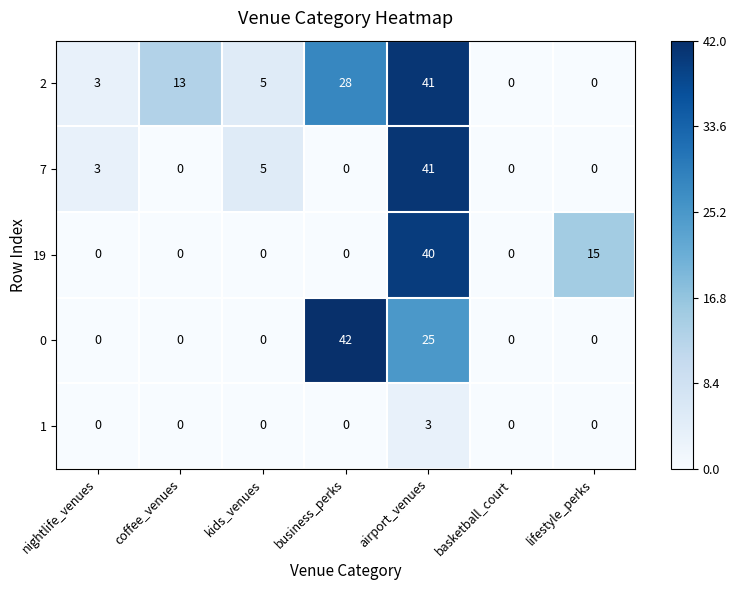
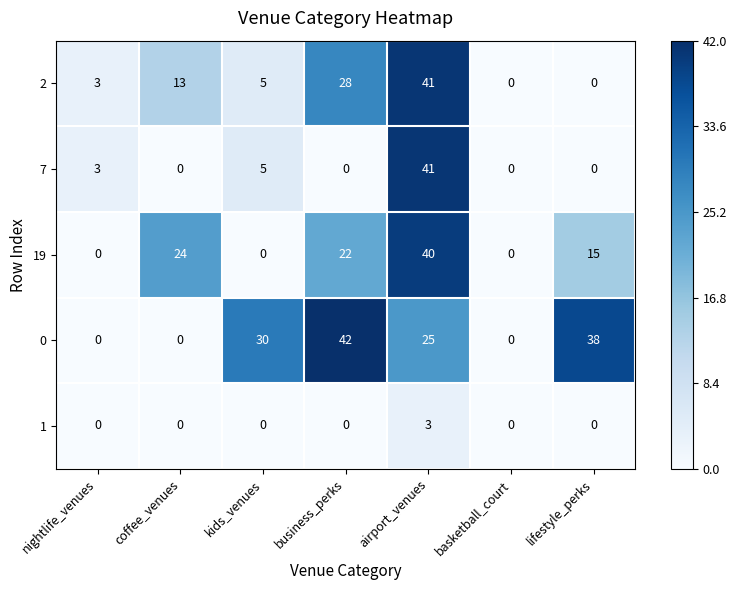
  {
    "2": {
      "nightlife_venues": 3,
      "coffee_venues": 13,
      "kids_venues": 5,
      "business_perks": 28,
      "airport_venues": 41,
      "basketball_court": 0,
      "lifestyle_perks": 0
    },
    "7": {
      "nightlife_venues": 3,
      "coffee_venues": 0,
      "kids_venues": 5,
      "business_perks": 0,
      "airport_venues": 41,
      "basketball_court": 0,
      "lifestyle_perks": 0
    },
    "19": {
      "nightlife_venues": 0,
-     "coffee_venues": 0,
+     "coffee_venues": 24,
      "kids_venues": 0,
-     "business_perks": 0,
+     "business_perks": 22,
      "airport_venues": 40,
      "basketball_court": 0,
      "lifestyle_perks": 15
    },
    "0": {
      "nightlife_venues": 0,
      "coffee_venues": 0,
-     "kids_venues": 0,
+     "kids_venues": 30,
      "business_perks": 42,
      "airport_venues": 25,
      "basketball_court": 0,
-     "lifestyle_perks": 0
+     "lifestyle_perks": 38
    },
    "1": {
      "nightlife_venues": 0,
      "coffee_venues": 0,
      "kids_venues": 0,
      "business_perks": 0,
      "airport_venues": 3,
      "basketball_court": 0,
      "lifestyle_perks": 0
    }
  }
